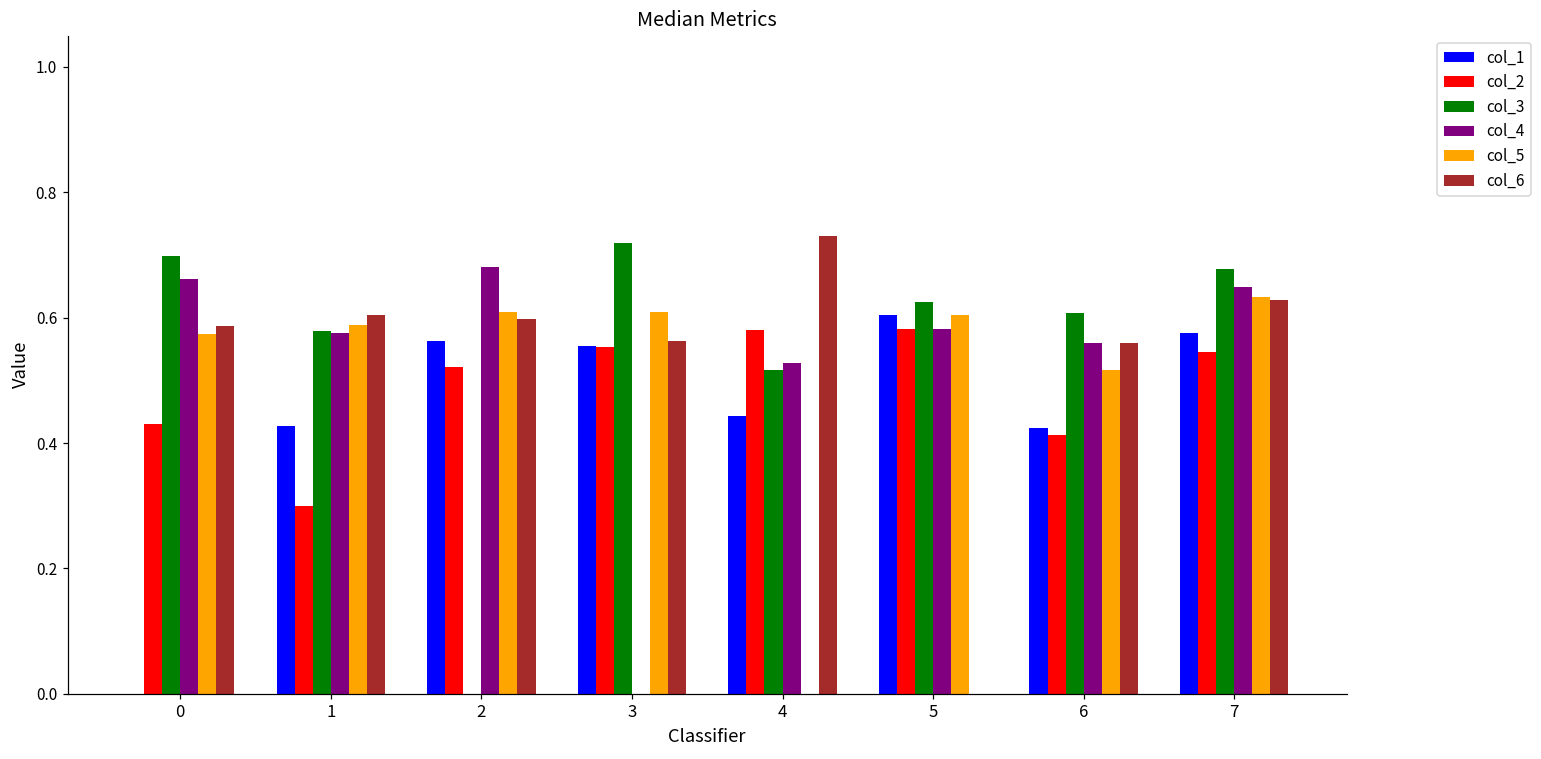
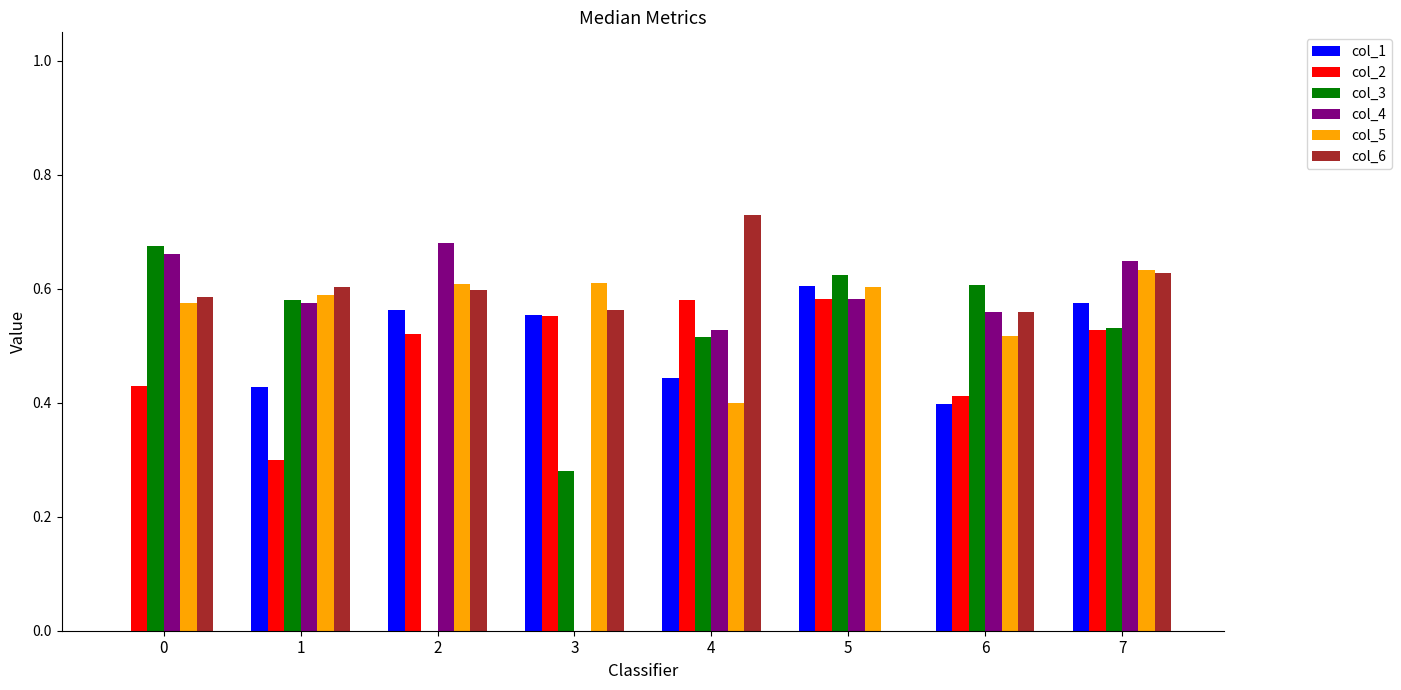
  {
    "col_1": {
      "0": 0.00,
      "1": 0.43,
      "2": 0.56,
      "3": 0.55,
      "4": 0.44,
      "5": 0.60,
-     "6": 0.42,
+     "6": 0.40,
      "7": 0.58
    },
    "col_2": {
      "0": 0.43,
      "1": 0.30,
      "2": 0.52,
      "3": 0.55,
      "4": 0.58,
      "5": 0.58,
      "6": 0.41,
-     "7": 0.54
+     "7": 0.53
    },
    "col_3": {
-     "0": 0.70,
+     "0": 0.68,
      "1": 0.58,
      "2": 0.00,
-     "3": 0.72,
+     "3": 0.28,
      "4": 0.52,
      "5": 0.62,
      "6": 0.61,
-     "7": 0.68
+     "7": 0.53
    },
    "col_4": {
      "0": 0.66,
      "1": 0.58,
      "2": 0.68,
      "3": 0.00,
      "4": 0.53,
      "5": 0.58,
      "6": 0.56,
      "7": 0.65
    },
    "col_5": {
      "0": 0.57,
      "1": 0.59,
      "2": 0.61,
      "3": 0.61,
-     "4": 0.0,
+     "4": 0.4,
      "5": 0.6,
      "6": 0.52,
      "7": 0.63
    },
    "col_6": {
      "0": 0.59,
      "1": 0.60,
      "2": 0.60,
      "3": 0.56,
      "4": 0.73,
      "5": 0.00,
      "6": 0.56,
      "7": 0.63
    }
  }
